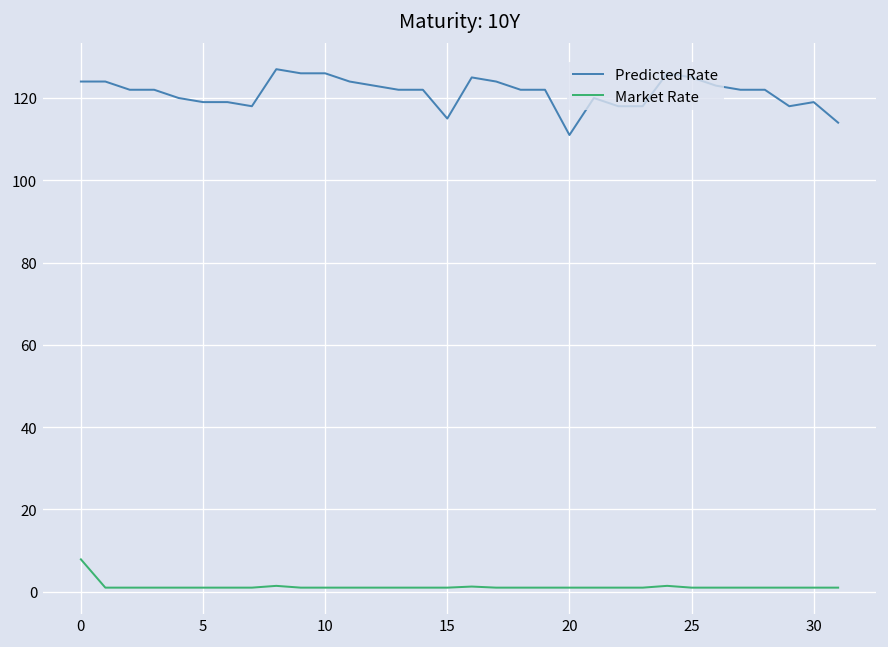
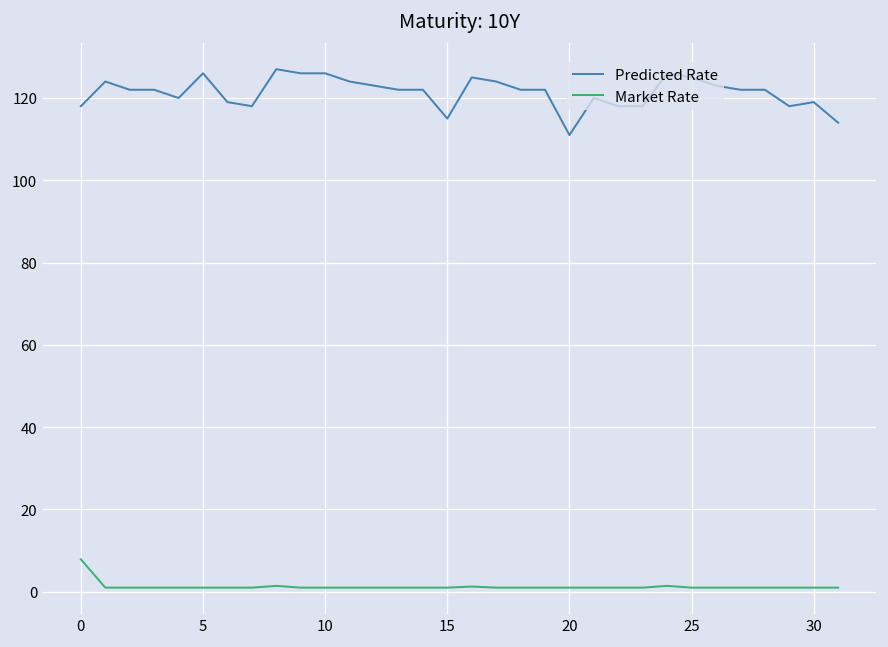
  {
    "Predicted Rate": {
-     "0": 124,
-     "5": 119,
+     "0": 118,
+     "5": 126,
      "10": 126,
      "15": 115,
      "20": 111,
      "30": 119
    },
    "Market Rate": {
      "0": 8,
      "5": 1,
      "10": 1,
      "15": 1,
      "20": 1,
      "25": 1,
      "30": 1
    }
  }
